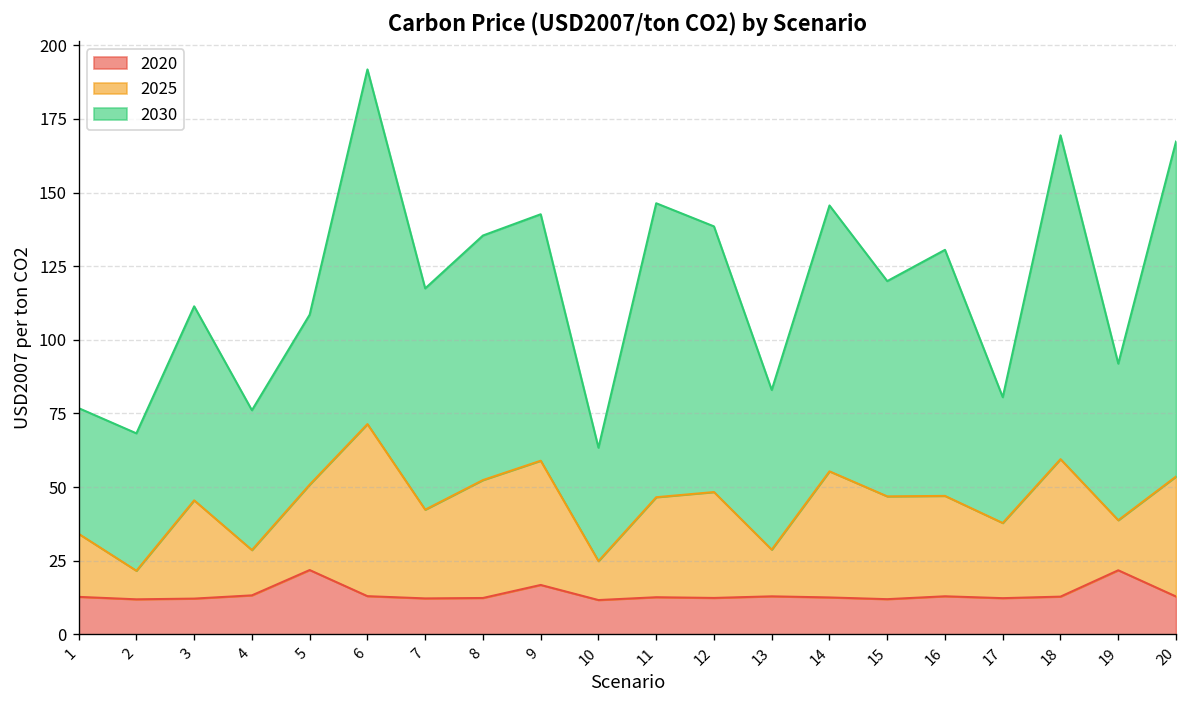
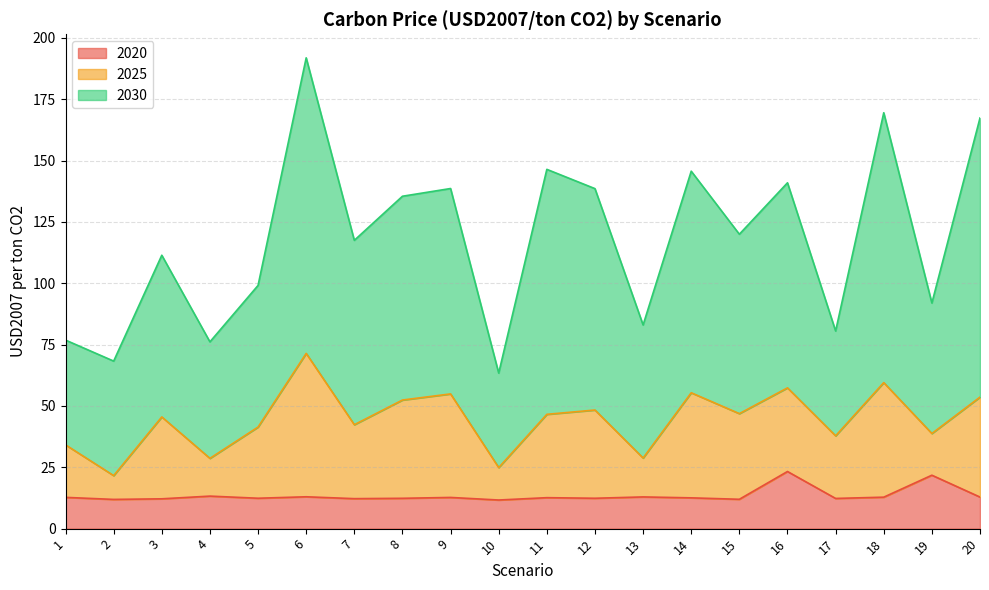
  {
    "2020": {
      "1": 13,
      "2": 12,
      "3": 12,
      "4": 13,
-     "5": 22,
+     "5": 12,
      "6": 13,
      "7": 12,
      "8": 12,
-     "9": 17,
+     "9": 13,
      "10": 12,
      "11": 13,
      "12": 12,
      "13": 13,
      "14": 13,
      "15": 12,
-     "16": 13,
+     "16": 23,
      "17": 12,
      "18": 13,
      "19": 22,
      "20": 13
    },
    "2025": {
      "1": 21,
      "2": 10,
      "3": 33,
      "4": 15,
      "5": 29,
      "6": 58,
      "7": 30,
      "8": 40,
      "9": 42,
      "10": 13,
      "11": 34,
      "12": 36,
      "13": 16,
      "14": 43,
      "15": 35,
      "16": 34,
      "17": 26,
      "18": 47,
      "19": 17,
      "20": 41
    },
    "2030": {
      "1": 43,
      "2": 47,
      "3": 66,
      "4": 47,
      "5": 58,
      "6": 120,
      "7": 75,
      "8": 83,
      "9": 84,
      "10": 38,
      "11": 100,
      "12": 90,
      "13": 54,
      "14": 90,
      "15": 73,
      "16": 84,
      "17": 43,
      "18": 110,
      "19": 53,
      "20": 114
    }
  }
